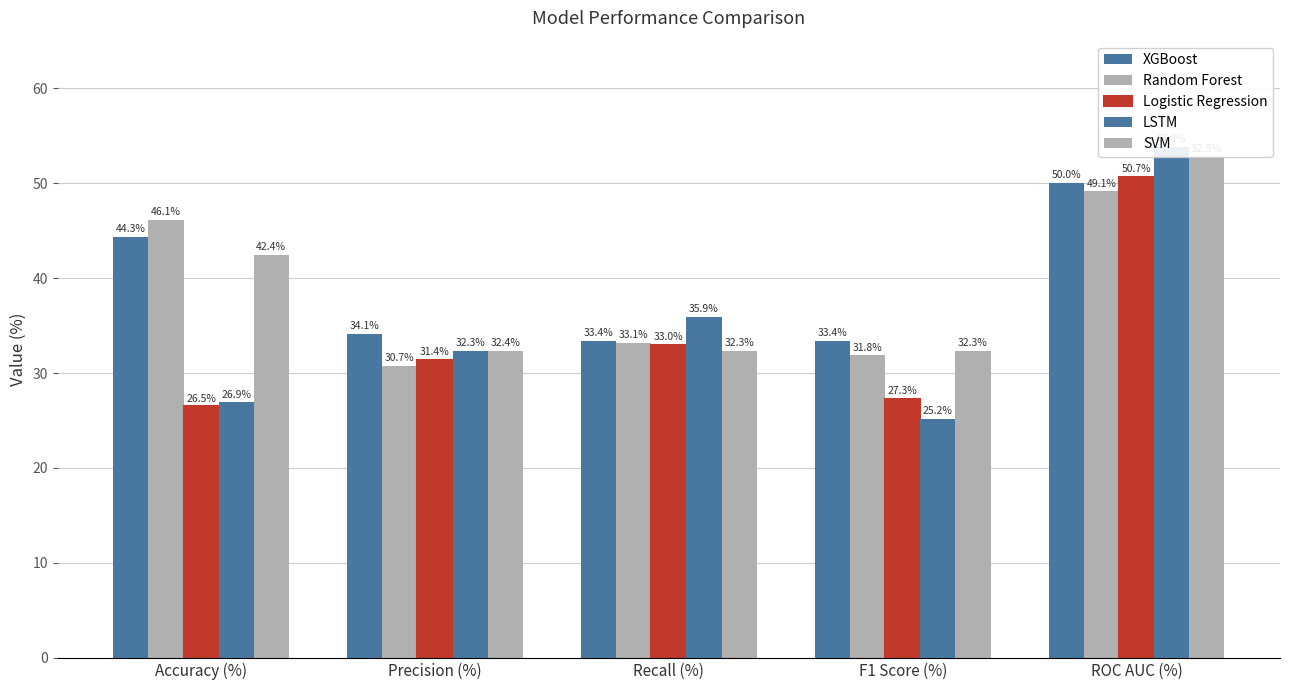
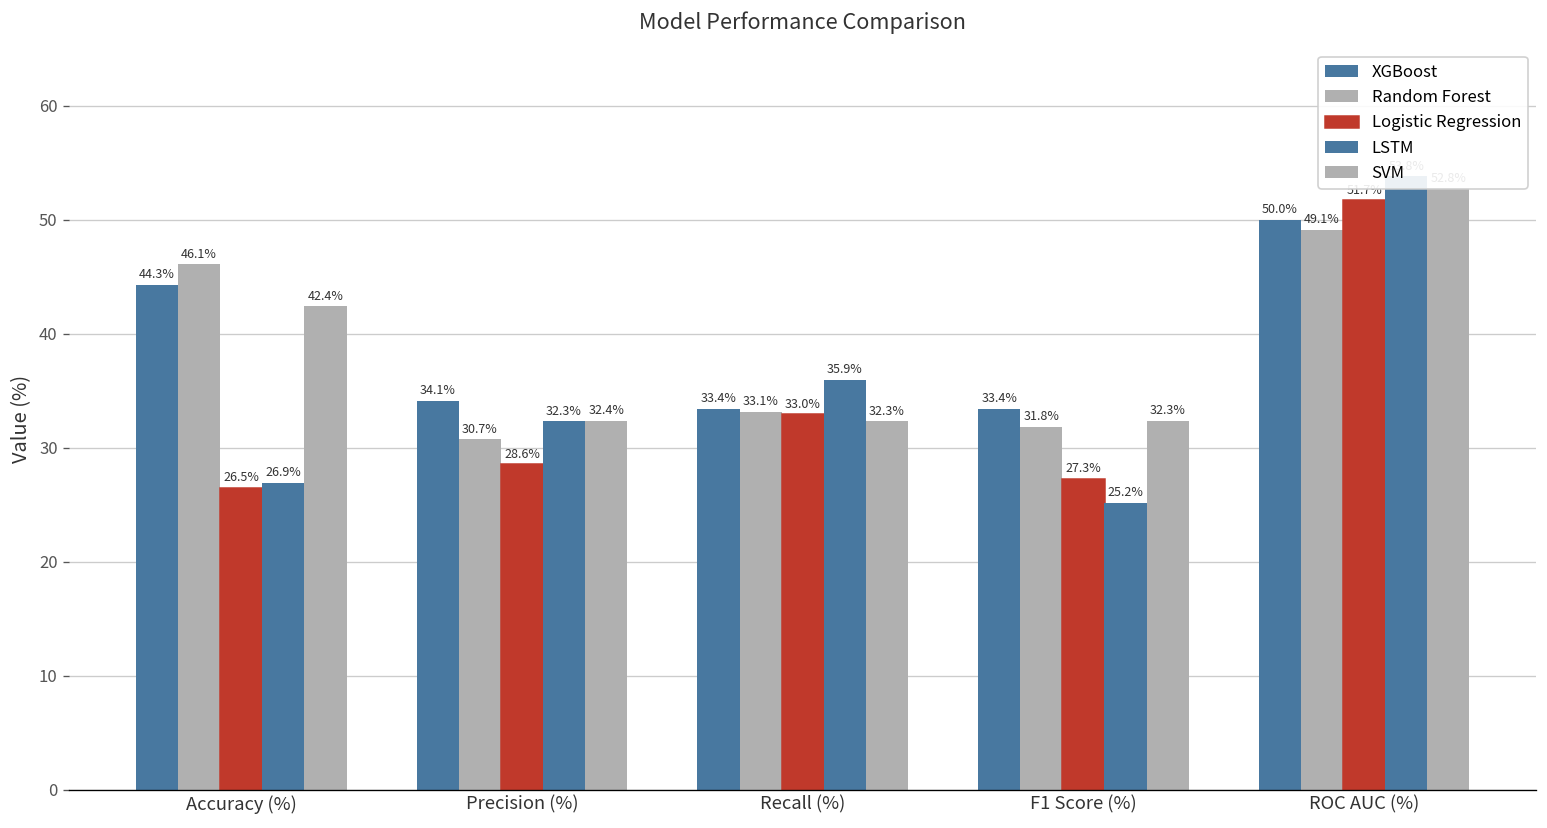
  {
    "Logistic Regression": {
      "Accuracy (%)": "26.5%",
-     "Precision (%)": "31.4%",
+     "Precision (%)": "28.6%",
      "Recall (%)": "33.0%",
      "F1 Score (%)": "27.3%",
-     "ROC AUC (%)": "51"
+     "ROC AUC (%)": "52"
    }
  }
